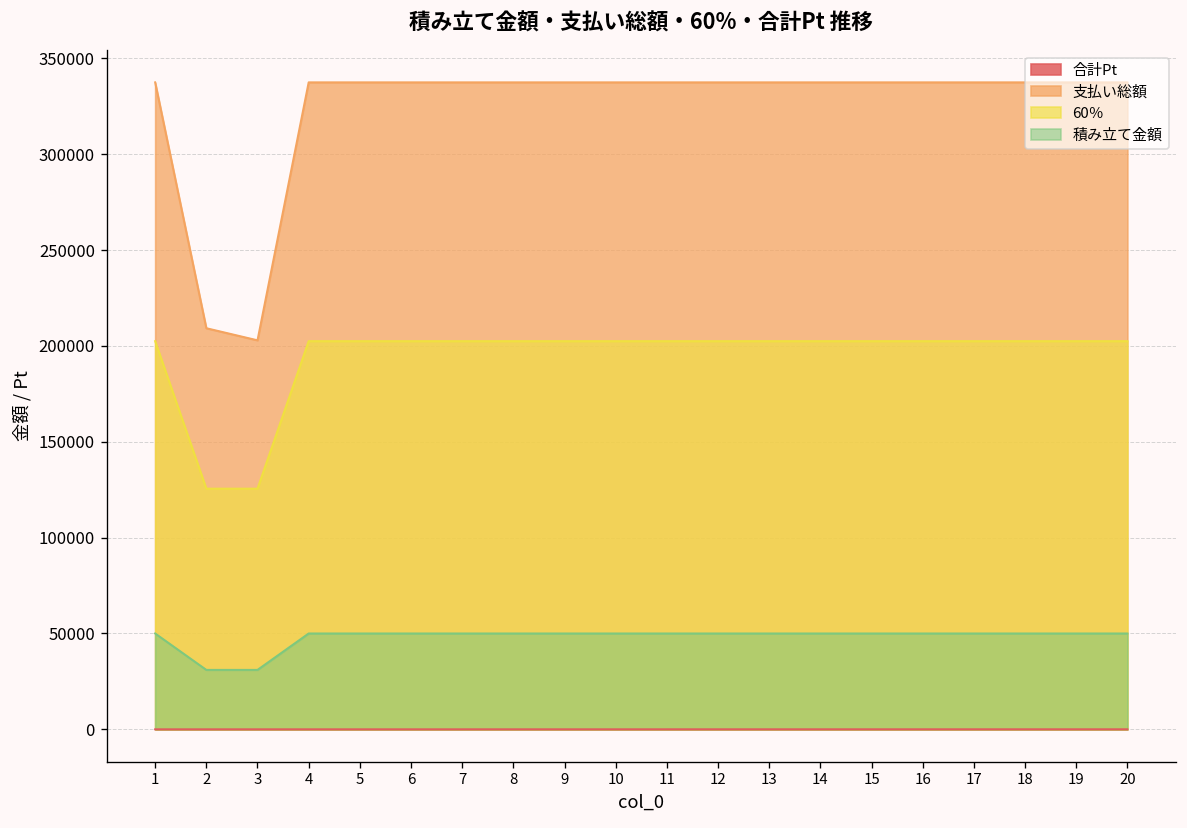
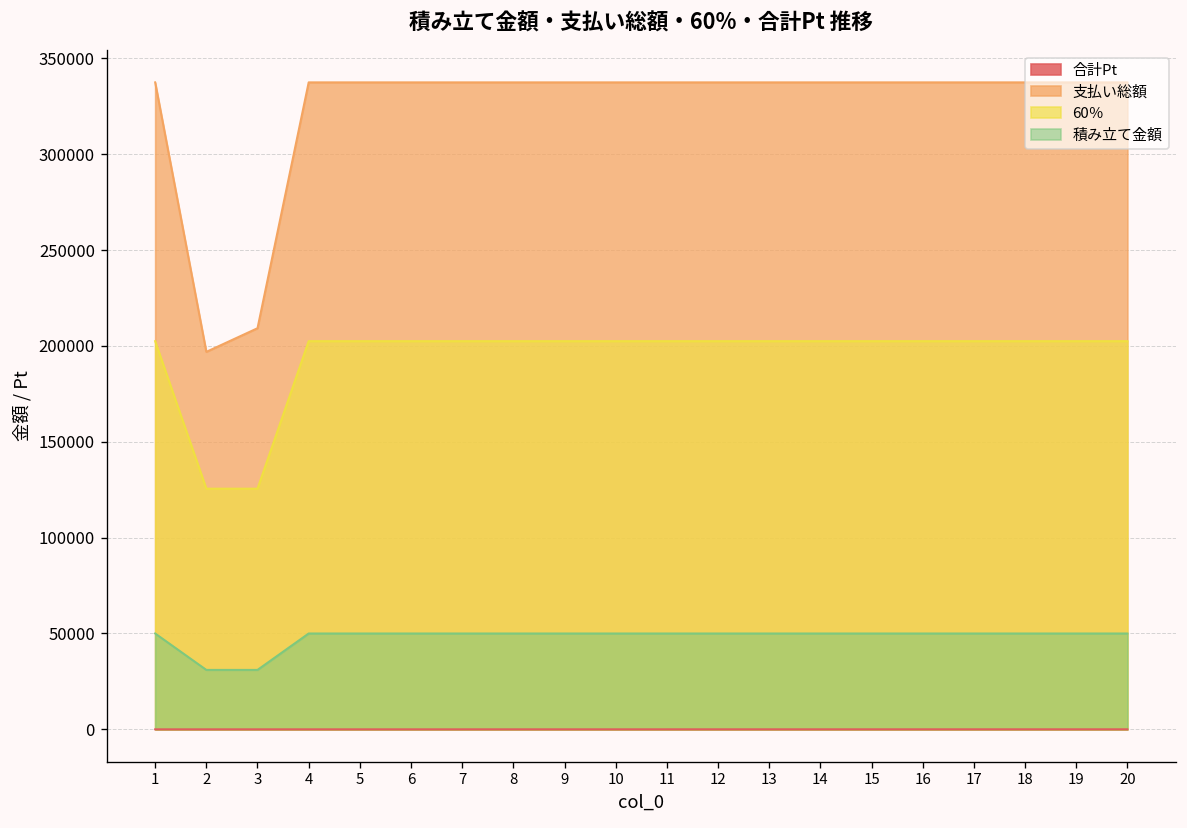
  {
    "合計Pt": {
      "1": 0,
      "2": 0,
      "3": 0,
      "4": 0,
      "5": 0,
      "6": 0,
      "7": 0,
      "8": 0,
      "9": 0,
      "10": 0,
      "11": 0,
      "12": 0,
      "13": 0,
      "14": 0,
      "15": 0,
      "16": 0,
      "17": 0,
      "18": 0,
      "19": 0,
      "20": 0
    },
    "支払い総額": {
      "1": 338000,
-     "2": 209000,
-     "3": 203000,
+     "2": 197000,
+     "3": 209000,
      "4": 338000,
      "5": 338000,
      "6": 338000,
      "7": 338000,
      "8": 338000,
      "9": 338000,
      "10": 338000,
      "11": 338000,
      "12": 338000,
      "13": 338000,
      "14": 338000,
      "15": 338000,
      "16": 338000,
      "17": 338000
    },
    "60％": {
      "1": 203000,
      "2": 126000,
      "3": 126000,
      "4": 203000,
      "5": 203000,
      "6": 203000,
      "7": 203000,
      "8": 203000,
      "9": 203000,
      "10": 203000,
      "11": 203000,
      "12": 203000,
      "13": 203000,
      "14": 203000,
      "15": 203000,
      "16": 203000,
      "17": 203000,
      "18": 203000,
      "19": 203000,
      "20": 203000
    },
    "積み立て金額": {
      "1": 50000,
      "2": 31000,
      "3": 31000,
      "4": 50000,
      "5": 50000,
      "6": 50000,
      "7": 50000,
      "8": 50000,
      "9": 50000,
      "10": 50000,
      "11": 50000,
      "12": 50000,
      "13": 50000,
      "14": 50000,
      "15": 50000,
      "16": 50000,
      "17": 50000,
      "18": 50000,
      "19": 50000,
      "20": 50000
    }
  }
